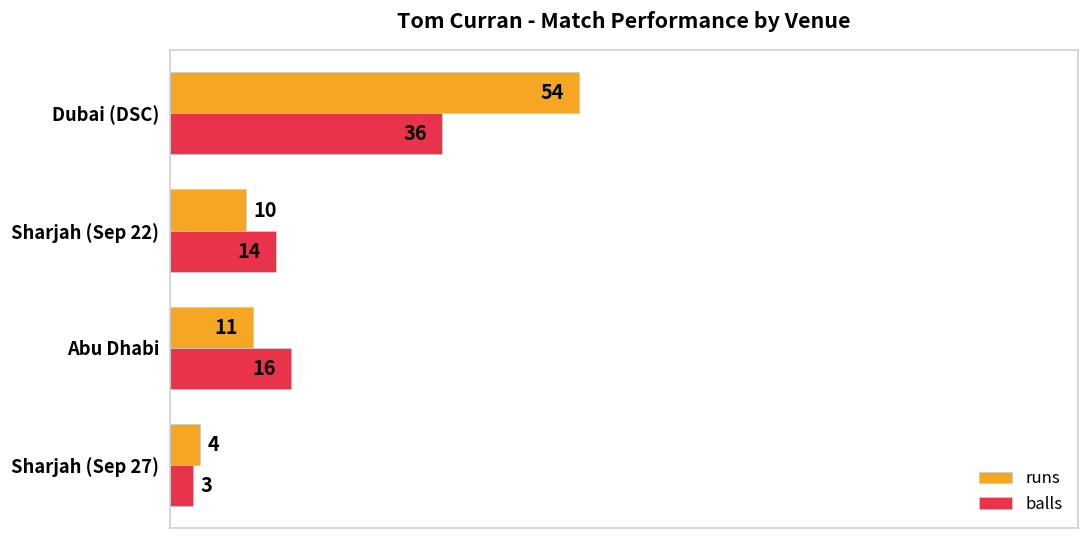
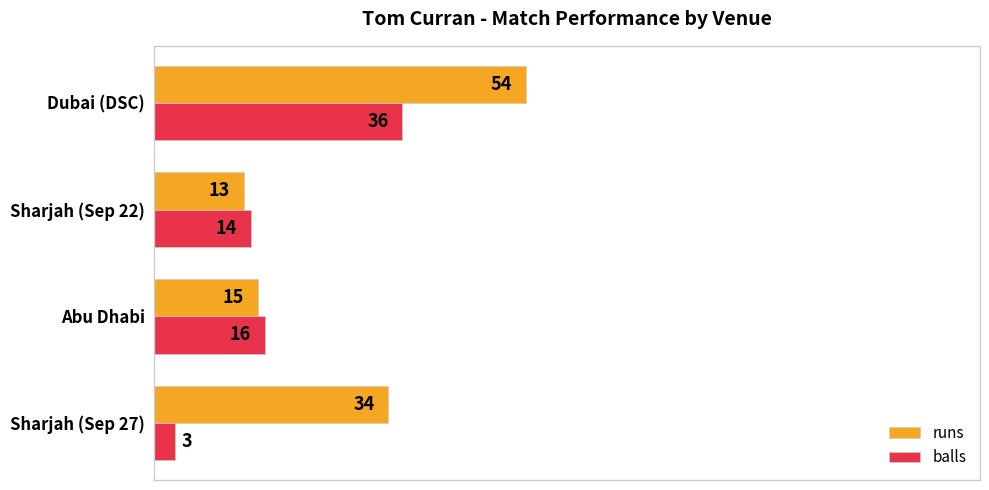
  {
    "runs": {
      "Dubai (DSC)": 54,
-     "Sharjah (Sep 22)": 10,
-     "Abu Dhabi": 11,
-     "Sharjah (Sep 27)": 4
+     "Sharjah (Sep 22)": 13,
+     "Abu Dhabi": 15,
+     "Sharjah (Sep 27)": 34
    },
    "balls": {
      "Dubai (DSC)": 36,
      "Sharjah (Sep 22)": 14,
      "Abu Dhabi": 16,
      "Sharjah (Sep 27)": 3
    }
  }
